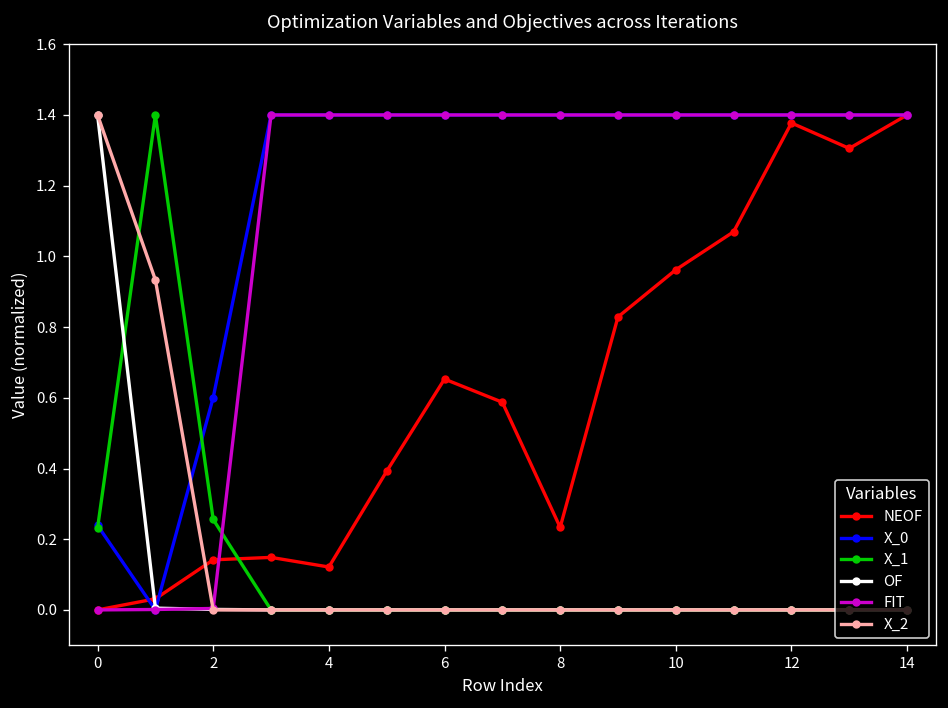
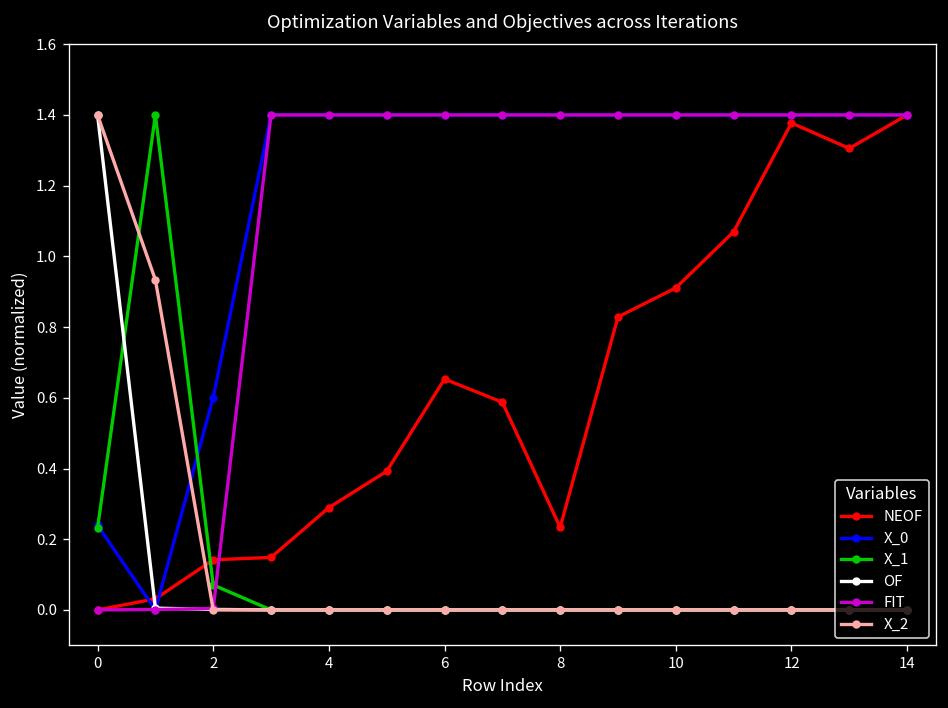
  {
    "NEOF": {
      "2": 0.14,
-     "4": 0.12,
+     "4": 0.29,
      "6": 0.65,
      "8": 0.23,
-     "10": 0.96,
+     "10": 0.91,
      "12": 1.38
    },
    "X_0": {
      "2": 0.60
    },
    "X_1": {
-     "2": 0.26
+     "2": 0.07
    }
  }
